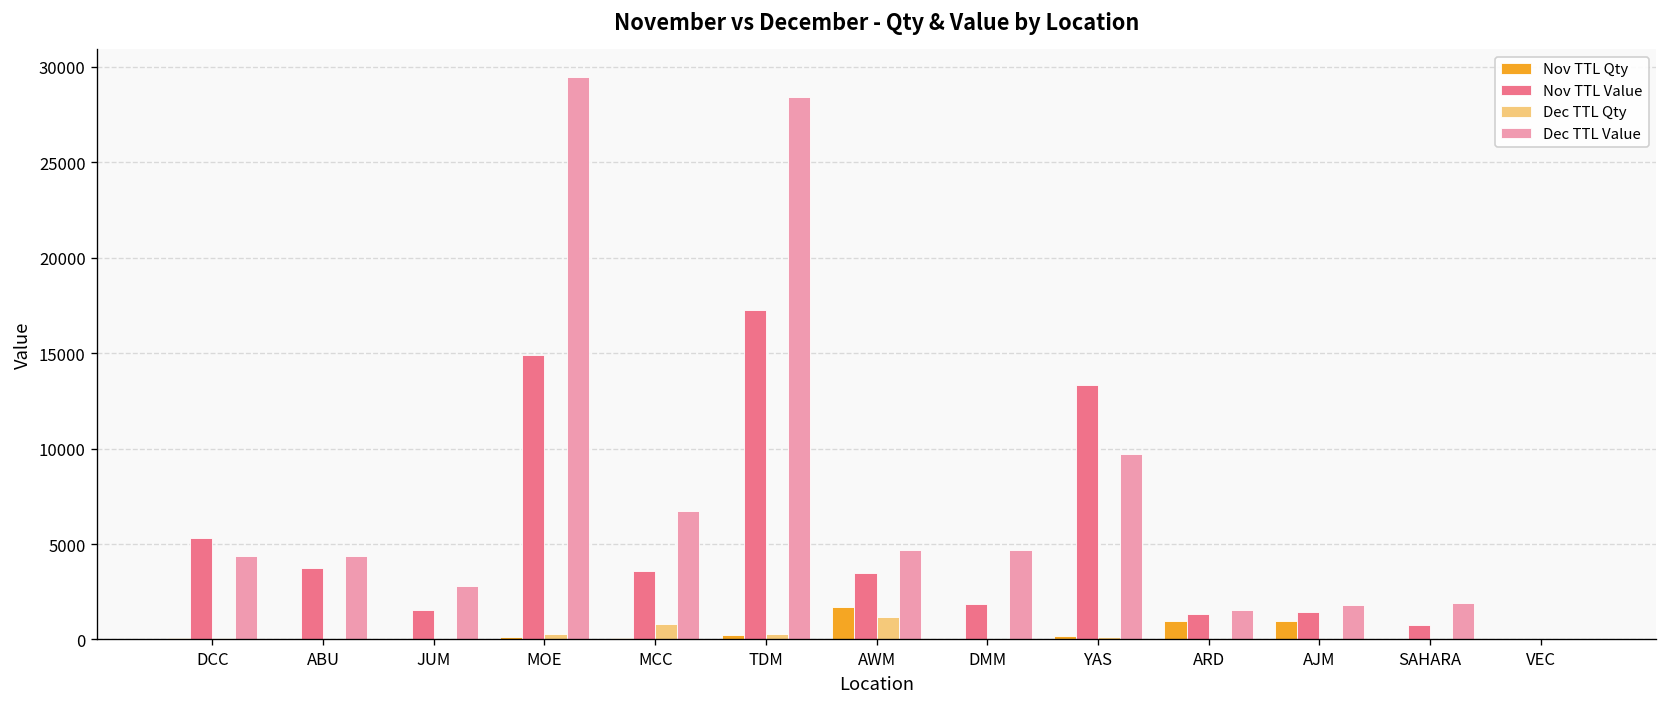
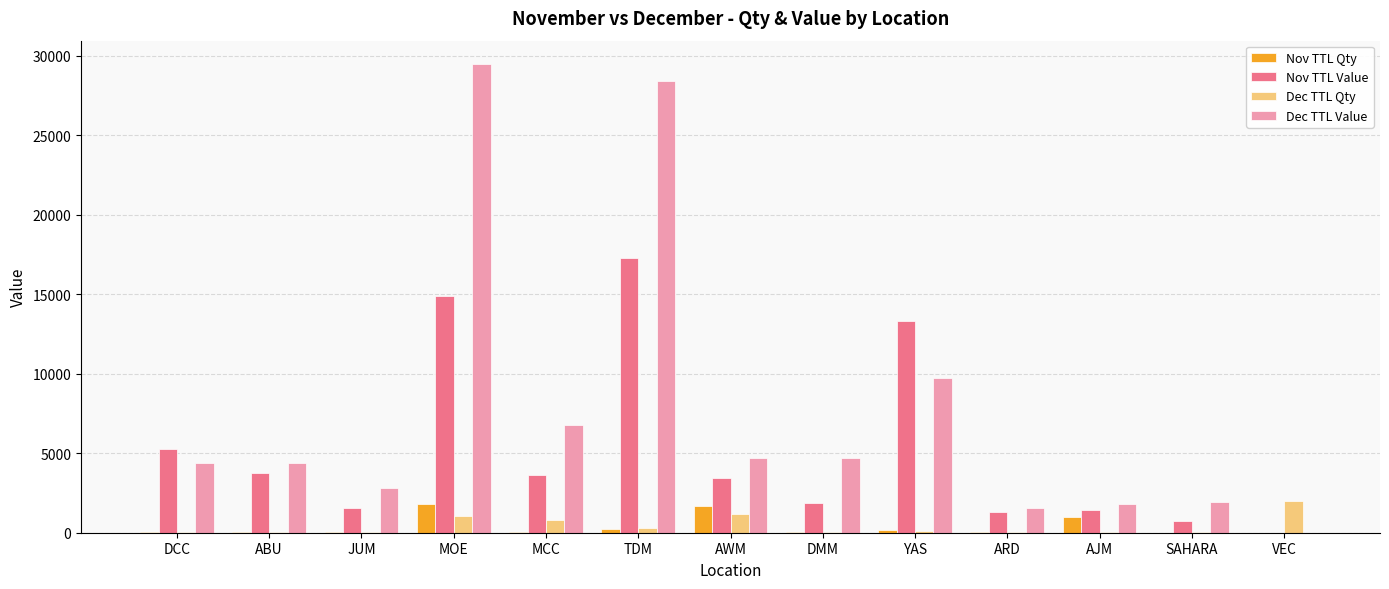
  {
    "Nov TTL Qty": {
-     "MOE": 200,
+     "MOE": 1800,
      "TDM": 200,
      "AWM": 1700,
      "YAS": 200,
-     "ARD": 1000,
+     "ARD": 0,
      "AJM": 1000,
      "VEC": 0
    },
    "Dec TTL Qty": {
-     "MOE": 300,
+     "MOE": 1100,
      "MCC": 800,
      "TDM": 300,
      "AWM": 1200,
-     "VEC": 0
+     "VEC": 2000
    }
  }
